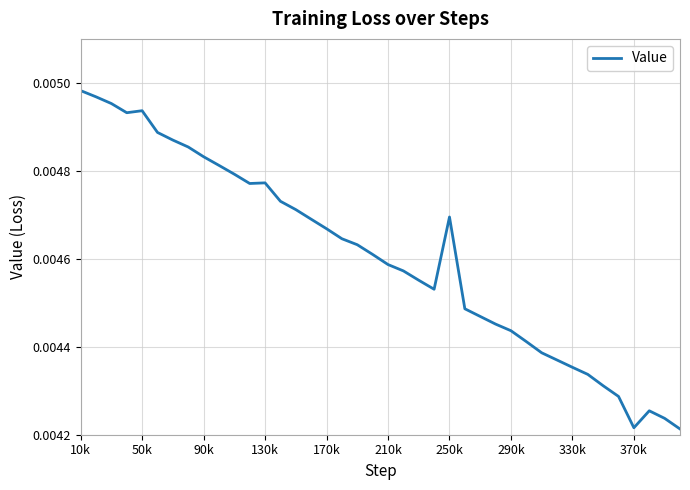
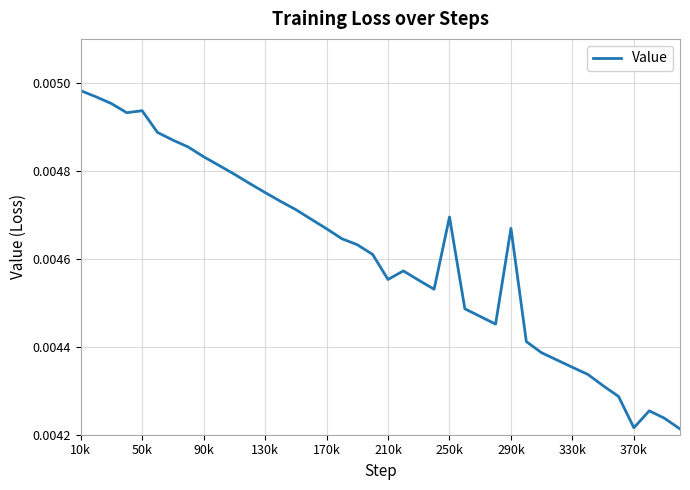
  {
    "10k": 0.00498,
    "50k": 0.00494,
    "90k": 0.00483,
-   "130k": 0.00477,
+   "130k": 0.00475,
    "170k": 0.00467,
-   "210k": 0.00459,
+   "210k": 0.00455,
    "250k": 0.00470,
-   "290k": 0.00444,
+   "290k": 0.00467,
    "330k": 0.00435,
    "370k": 0.00422
  }
